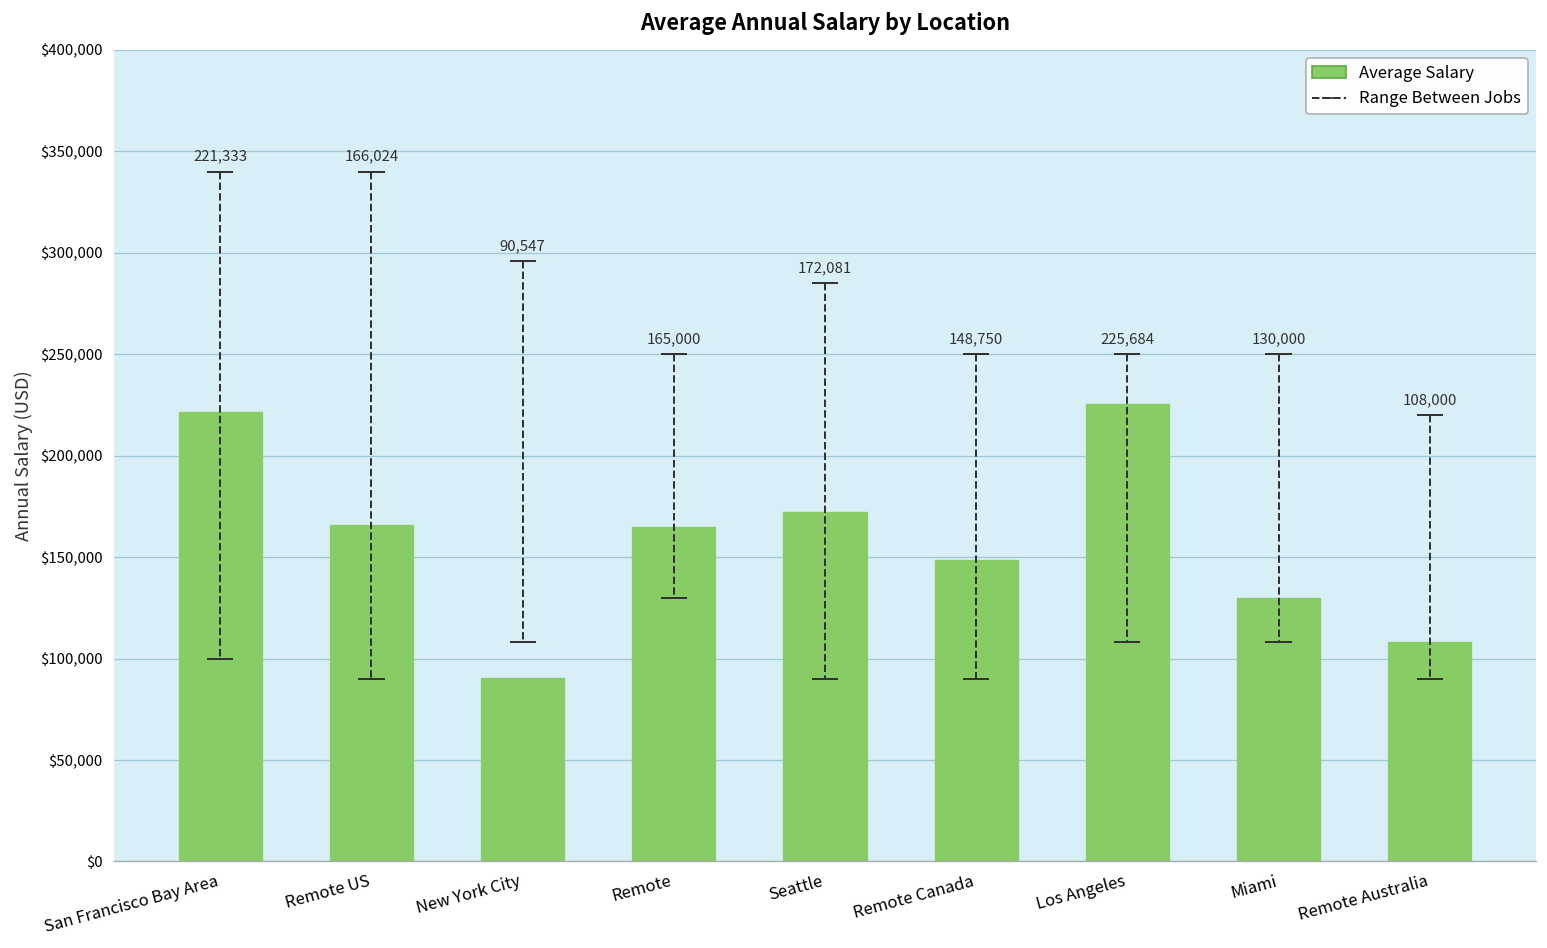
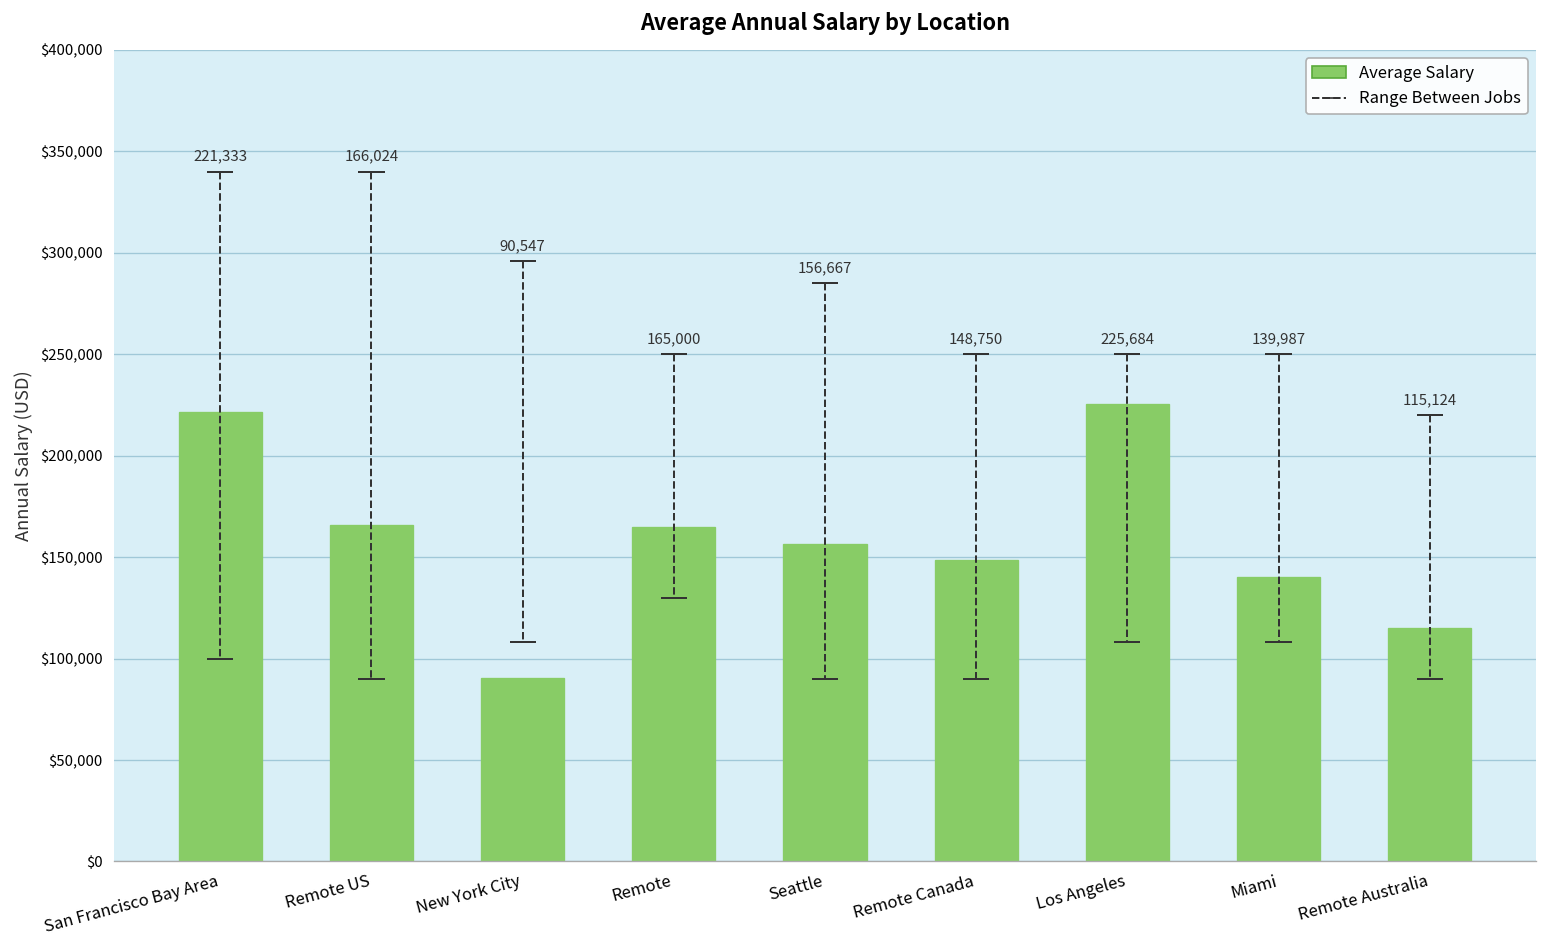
  {
    "Average Salary": {
-     "Seattle": "172,081",
-     "Miami": "130,000",
-     "Remote Australia": "108,000"
+     "Seattle": "156,667",
+     "Miami": "139,987",
+     "Remote Australia": "115,124"
    }
  }
